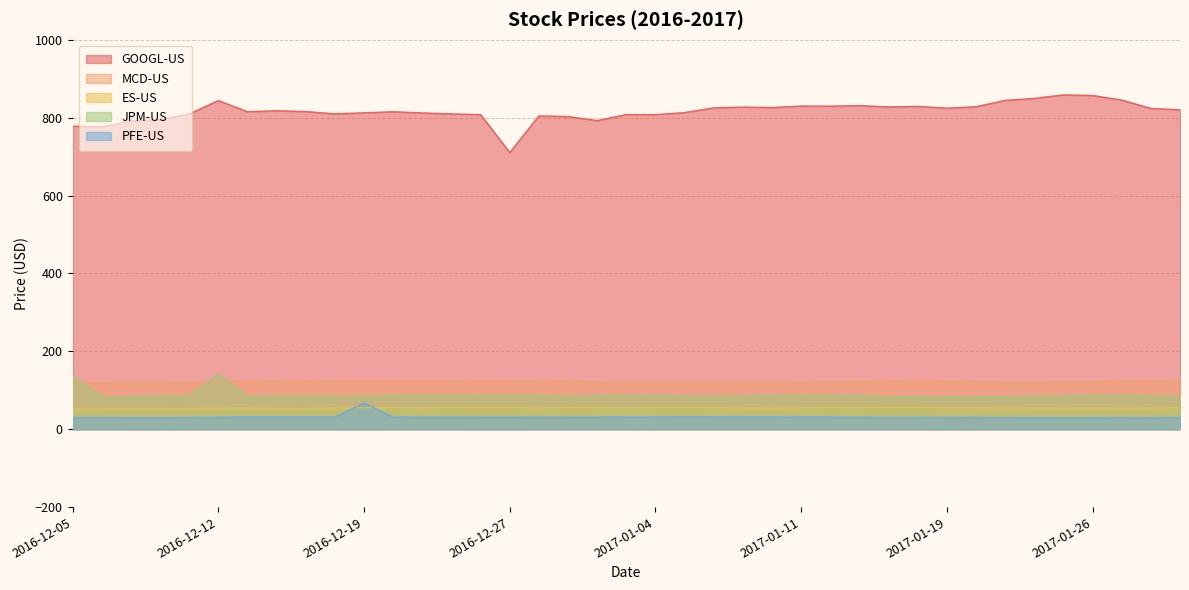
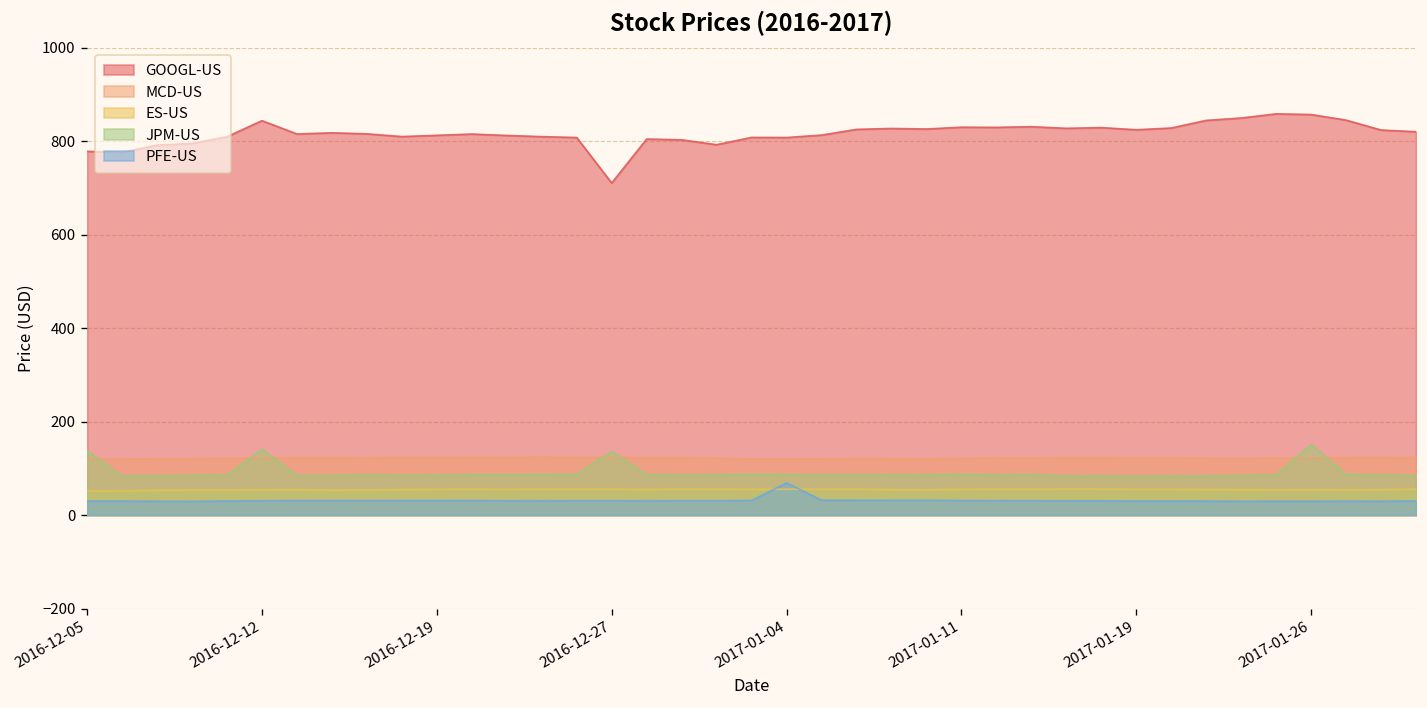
  {
    "GOOGL-US": {
      "2016-12-05": 780,
      "2016-12-12": 840,
      "2016-12-19": 810,
      "2016-12-27": 710,
      "2017-01-04": 810,
      "2017-01-11": 830,
      "2017-01-19": 820,
      "2017-01-26": 860
    },
    "JPM-US": {
      "2016-12-05": 140,
      "2016-12-12": 140,
      "2016-12-19": 90,
-     "2016-12-27": 90,
+     "2016-12-27": 140,
      "2017-01-04": 90,
      "2017-01-11": 90,
      "2017-01-19": 80,
-     "2017-01-26": 90
+     "2017-01-26": 150
    },
    "PFE-US": {
      "2016-12-05": 30,
      "2016-12-12": 30,
-     "2016-12-19": 70,
+     "2016-12-19": 30,
      "2016-12-27": 30,
-     "2017-01-04": 30,
+     "2017-01-04": 70,
      "2017-01-11": 30,
      "2017-01-19": 30,
      "2017-01-26": 30
    }
  }
